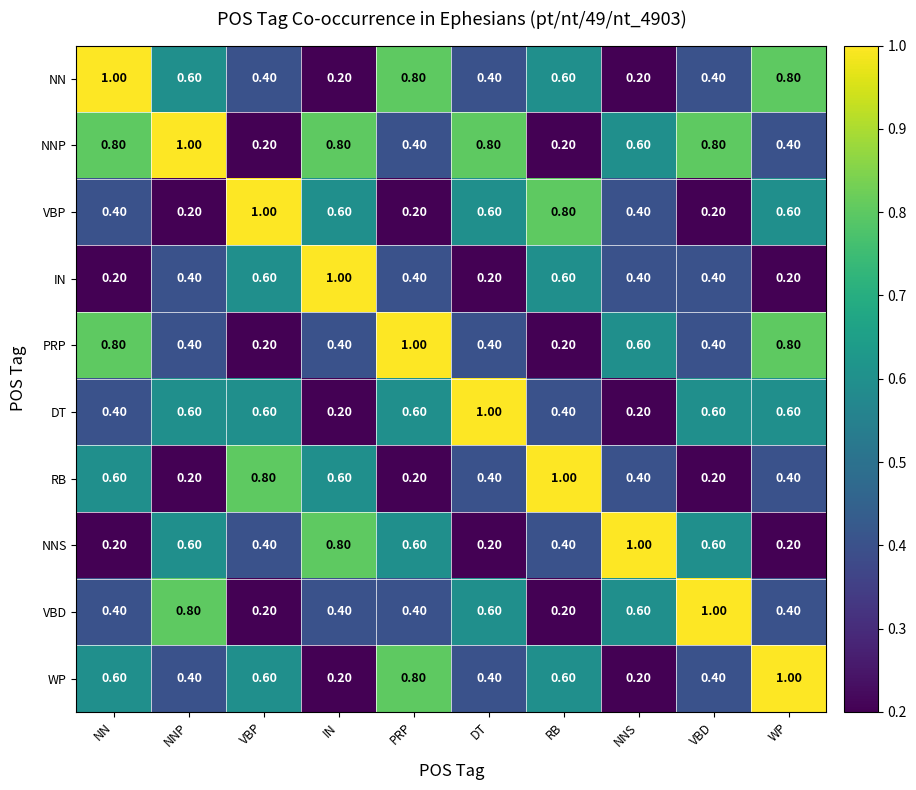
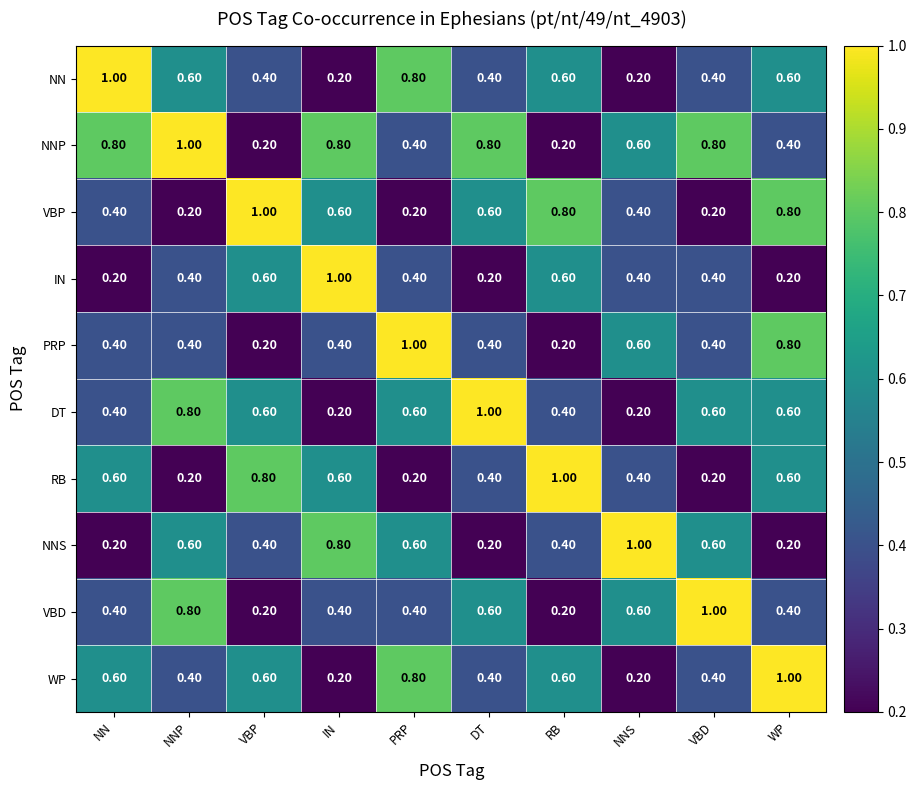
  {
    "NN": {
      "NN": 1.00,
      "NNP": 0.60,
      "VBP": 0.40,
      "IN": 0.20,
      "PRP": 0.80,
      "DT": 0.40,
      "RB": 0.60,
      "NNS": 0.20,
      "VBD": 0.40,
-     "WP": 0.80
+     "WP": 0.60
    },
    "NNP": {
      "NN": 0.80,
      "NNP": 1.00,
      "VBP": 0.20,
      "IN": 0.80,
      "PRP": 0.40,
      "DT": 0.80,
      "RB": 0.20,
      "NNS": 0.60,
      "VBD": 0.80,
      "WP": 0.40
    },
    "VBP": {
      "NN": 0.40,
      "NNP": 0.20,
      "VBP": 1.00,
      "IN": 0.60,
      "PRP": 0.20,
      "DT": 0.60,
      "RB": 0.80,
      "NNS": 0.40,
      "VBD": 0.20,
-     "WP": 0.60
+     "WP": 0.80
    },
    "IN": {
      "NN": 0.20,
      "NNP": 0.40,
      "VBP": 0.60,
      "IN": 1.00,
      "PRP": 0.40,
      "DT": 0.20,
      "RB": 0.60,
      "NNS": 0.40,
      "VBD": 0.40,
      "WP": 0.20
    },
    "PRP": {
-     "NN": 0.80,
+     "NN": 0.40,
      "NNP": 0.40,
      "VBP": 0.20,
      "IN": 0.40,
      "PRP": 1.00,
      "DT": 0.40,
      "RB": 0.20,
      "NNS": 0.60,
      "VBD": 0.40,
      "WP": 0.80
    },
    "DT": {
      "NN": 0.40,
-     "NNP": 0.60,
+     "NNP": 0.80,
      "VBP": 0.60,
      "IN": 0.20,
      "PRP": 0.60,
      "DT": 1.00,
      "RB": 0.40,
      "NNS": 0.20,
      "VBD": 0.60,
      "WP": 0.60
    },
    "RB": {
      "NN": 0.60,
      "NNP": 0.20,
      "VBP": 0.80,
      "IN": 0.60,
      "PRP": 0.20,
      "DT": 0.40,
      "RB": 1.00,
      "NNS": 0.40,
      "VBD": 0.20,
-     "WP": 0.40
+     "WP": 0.60
    },
    "NNS": {
      "NN": 0.20,
      "NNP": 0.60,
      "VBP": 0.40,
      "IN": 0.80,
      "PRP": 0.60,
      "DT": 0.20,
      "RB": 0.40,
      "NNS": 1.00,
      "VBD": 0.60,
      "WP": 0.20
    },
    "VBD": {
      "NN": 0.40,
      "NNP": 0.80,
      "VBP": 0.20,
      "IN": 0.40,
      "PRP": 0.40,
      "DT": 0.60,
      "RB": 0.20,
      "NNS": 0.60,
      "VBD": 1.00,
      "WP": 0.40
    },
    "WP": {
      "NN": 0.60,
      "NNP": 0.40,
      "VBP": 0.60,
      "IN": 0.20,
      "PRP": 0.80,
      "DT": 0.40,
      "RB": 0.60,
      "NNS": 0.20,
      "VBD": 0.40,
      "WP": 1.00
    }
  }
